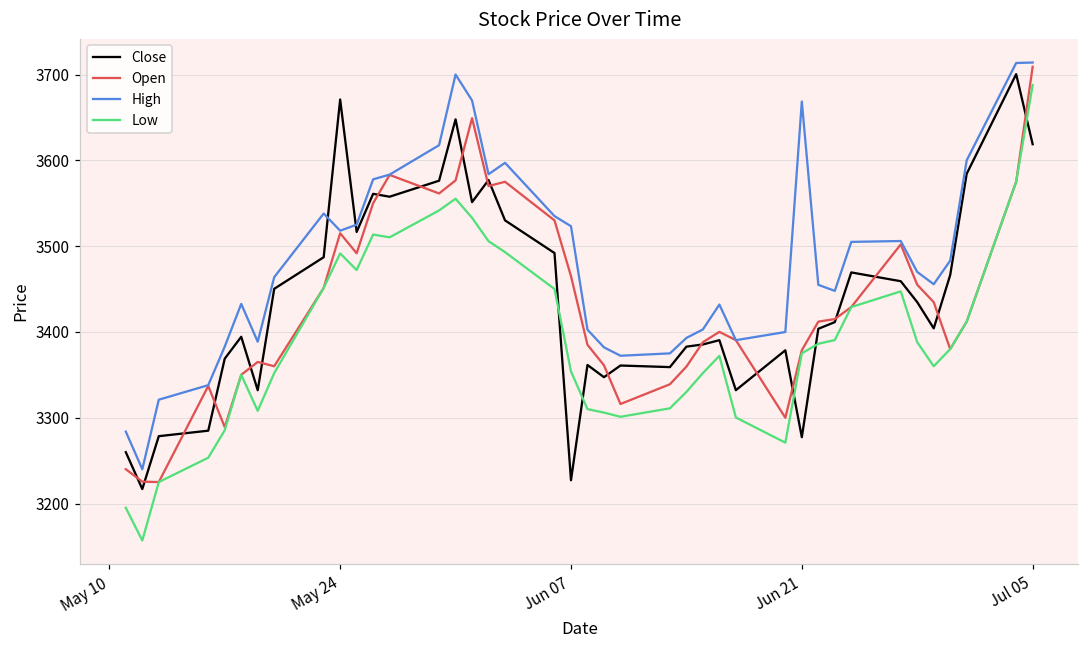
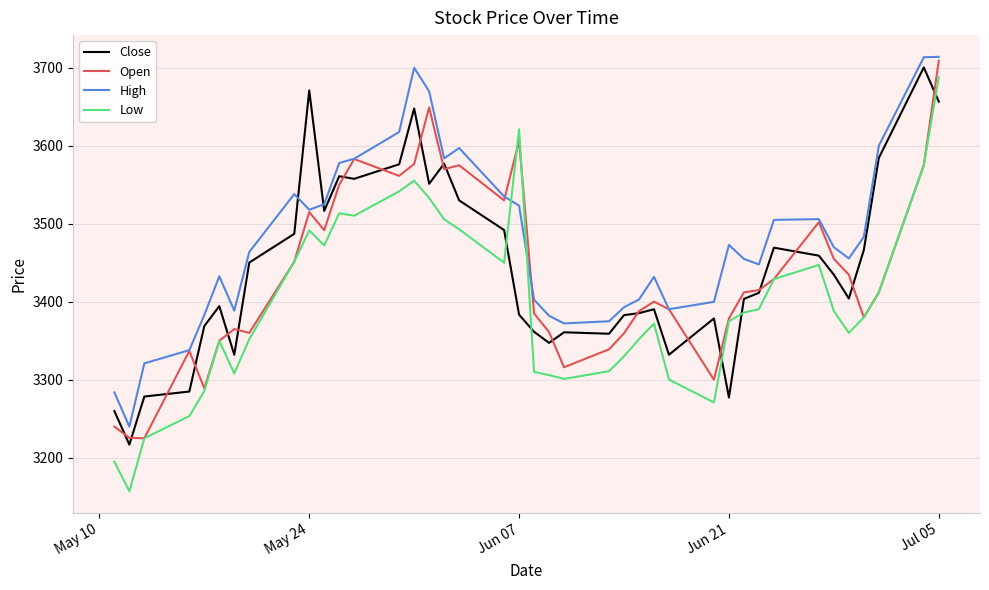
  {
    "Close": {
      "May 24": 3670,
-     "Jun 07": 3230,
+     "Jun 07": 3380,
      "Jun 21": 3280,
-     "Jul 05": 3620
+     "Jul 05": 3660
    },
    "Open": {
-     "Jun 07": 3470,
+     "Jun 07": 3610,
      "Jun 21": 3380,
      "Jul 05": 3710
    },
    "High": {
      "Jun 07": 3520,
-     "Jun 21": 3670,
+     "Jun 21": 3470,
      "Jul 05": 3710
    },
    "Low": {
      "May 24": 3490,
-     "Jun 07": 3350,
+     "Jun 07": 3620,
      "Jun 21": 3380,
      "Jul 05": 3690
    }
  }
